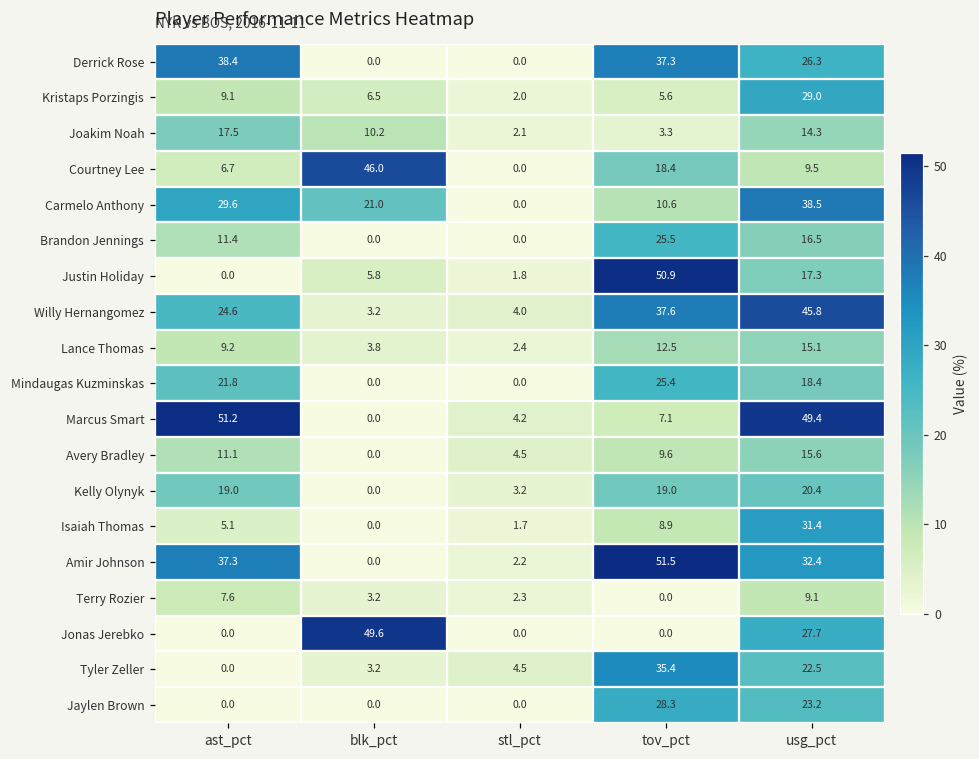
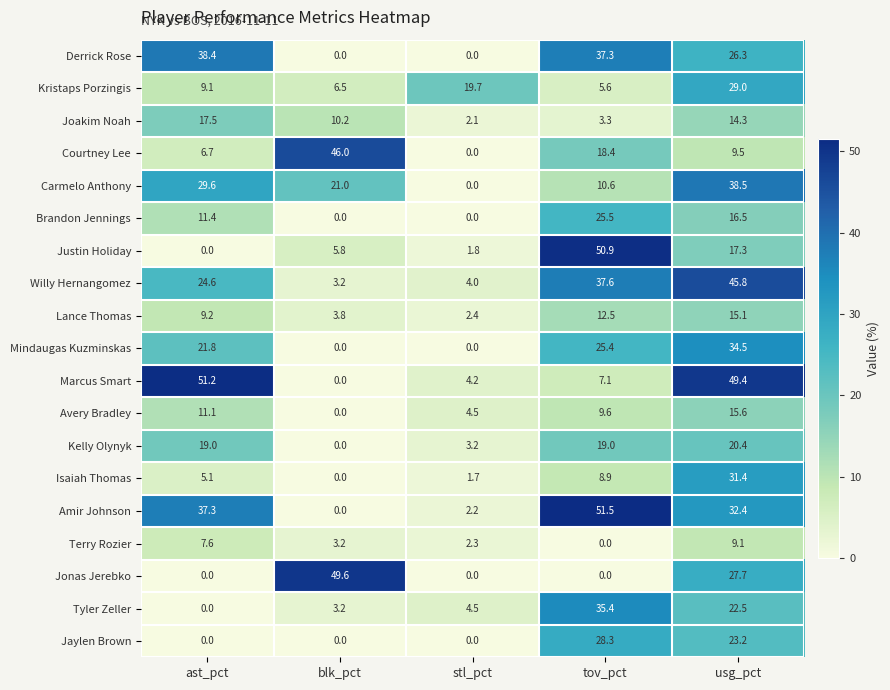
  {
    "Derrick Rose": {
      "ast_pct": 38.4,
      "blk_pct": 0.0,
      "stl_pct": 0.0,
      "tov_pct": 37.3,
      "usg_pct": 26.3
    },
    "Kristaps Porzingis": {
      "ast_pct": 9.1,
      "blk_pct": 6.5,
-     "stl_pct": 2.0,
+     "stl_pct": 19.7,
      "tov_pct": 5.6,
      "usg_pct": 29.0
    },
    "Joakim Noah": {
      "ast_pct": 17.5,
      "blk_pct": 10.2,
      "stl_pct": 2.1,
      "tov_pct": 3.3,
      "usg_pct": 14.3
    },
    "Courtney Lee": {
      "ast_pct": 6.7,
      "blk_pct": 46.0,
      "stl_pct": 0.0,
      "tov_pct": 18.4,
      "usg_pct": 9.5
    },
    "Carmelo Anthony": {
      "ast_pct": 29.6,
      "blk_pct": 21.0,
      "stl_pct": 0.0,
      "tov_pct": 10.6,
      "usg_pct": 38.5
    },
    "Brandon Jennings": {
      "ast_pct": 11.4,
      "blk_pct": 0.0,
      "stl_pct": 0.0,
      "tov_pct": 25.5,
      "usg_pct": 16.5
    },
    "Justin Holiday": {
      "ast_pct": 0.0,
      "blk_pct": 5.8,
      "stl_pct": 1.8,
      "tov_pct": 50.9,
      "usg_pct": 17.3
    },
    "Willy Hernangomez": {
      "ast_pct": 24.6,
      "blk_pct": 3.2,
      "stl_pct": 4.0,
      "tov_pct": 37.6,
      "usg_pct": 45.8
    },
    "Lance Thomas": {
      "ast_pct": 9.2,
      "blk_pct": 3.8,
      "stl_pct": 2.4,
      "tov_pct": 12.5,
      "usg_pct": 15.1
    },
    "Mindaugas Kuzminskas": {
      "ast_pct": 21.8,
      "blk_pct": 0.0,
      "stl_pct": 0.0,
      "tov_pct": 25.4,
-     "usg_pct": 18.4
+     "usg_pct": 34.5
    },
    "Marcus Smart": {
      "ast_pct": 51.2,
      "blk_pct": 0.0,
      "stl_pct": 4.2,
      "tov_pct": 7.1,
      "usg_pct": 49.4
    },
    "Avery Bradley": {
      "ast_pct": 11.1,
      "blk_pct": 0.0,
      "stl_pct": 4.5,
      "tov_pct": 9.6,
      "usg_pct": 15.6
    },
    "Kelly Olynyk": {
      "ast_pct": 19.0,
      "blk_pct": 0.0,
      "stl_pct": 3.2,
      "tov_pct": 19.0,
      "usg_pct": 20.4
    },
    "Isaiah Thomas": {
      "ast_pct": 5.1,
      "blk_pct": 0.0,
      "stl_pct": 1.7,
      "tov_pct": 8.9,
      "usg_pct": 31.4
    },
    "Amir Johnson": {
      "ast_pct": 37.3,
      "blk_pct": 0.0,
      "stl_pct": 2.2,
      "tov_pct": 51.5,
      "usg_pct": 32.4
    },
    "Terry Rozier": {
      "ast_pct": 7.6,
      "blk_pct": 3.2,
      "stl_pct": 2.3,
      "tov_pct": 0.0,
      "usg_pct": 9.1
    },
    "Jonas Jerebko": {
      "ast_pct": 0.0,
      "blk_pct": 49.6,
      "stl_pct": 0.0,
      "tov_pct": 0.0,
      "usg_pct": 27.7
    },
    "Tyler Zeller": {
      "ast_pct": 0.0,
      "blk_pct": 3.2,
      "stl_pct": 4.5,
      "tov_pct": 35.4,
      "usg_pct": 22.5
    },
    "Jaylen Brown": {
      "ast_pct": 0.0,
      "blk_pct": 0.0,
      "stl_pct": 0.0,
      "tov_pct": 28.3,
      "usg_pct": 23.2
    }
  }
